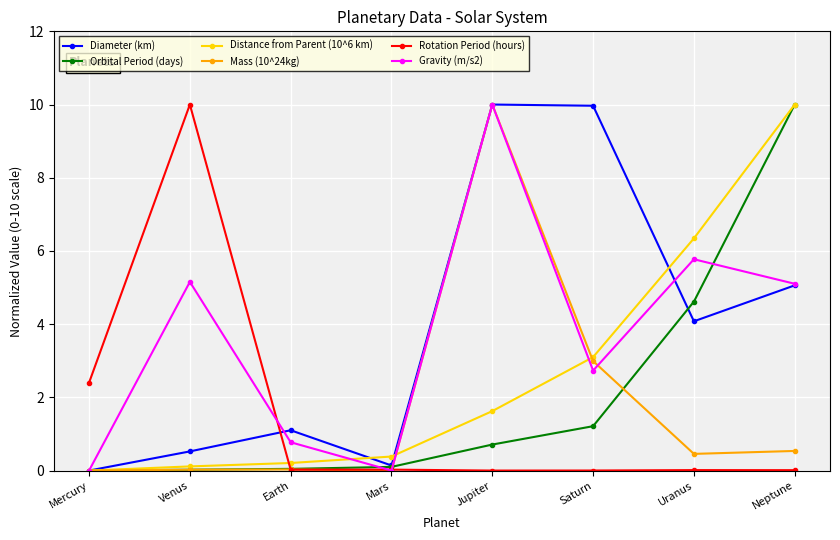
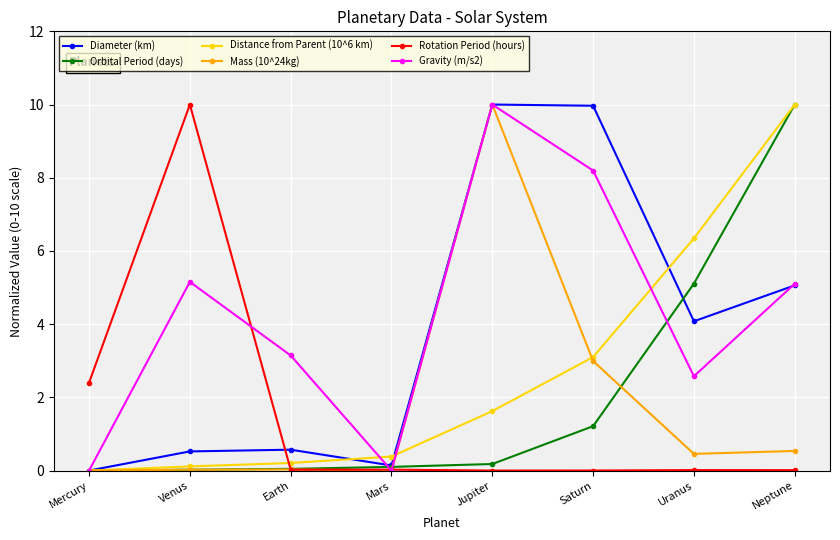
  {
    "Diameter (km)": {
      "Venus": 0.5,
-     "Earth": 1.1,
+     "Earth": 0.6,
      "Saturn": 10.0,
      "Uranus": 4.1
    },
    "Orbital Period (days)": {
-     "Jupiter": 0.7,
+     "Jupiter": 0.2,
      "Saturn": 1.2,
-     "Uranus": 4.6
+     "Uranus": 5.1
    },
    "Rotation Period (hours)": {
      "Mercury": 2.4,
      "Venus": 10.0,
      "Jupiter": 0.0,
      "Saturn": 0.0,
      "Uranus": 0.0,
      "Neptune": 0.0
    },
    "Gravity (m/s2)": {
      "Venus": 5.2,
-     "Earth": 0.8,
-     "Saturn": 2.7,
-     "Uranus": 5.8
+     "Earth": 3.1,
+     "Saturn": 8.2,
+     "Uranus": 2.6
    }
  }
